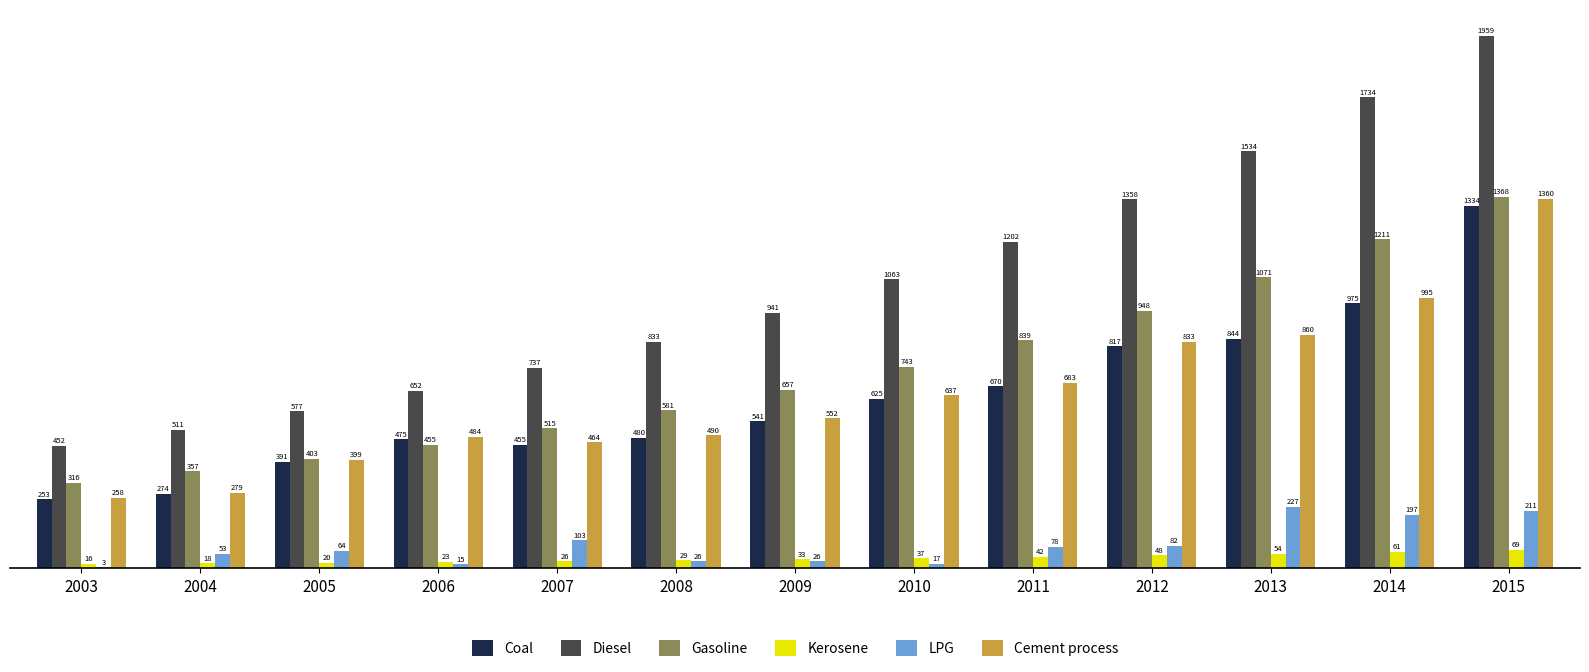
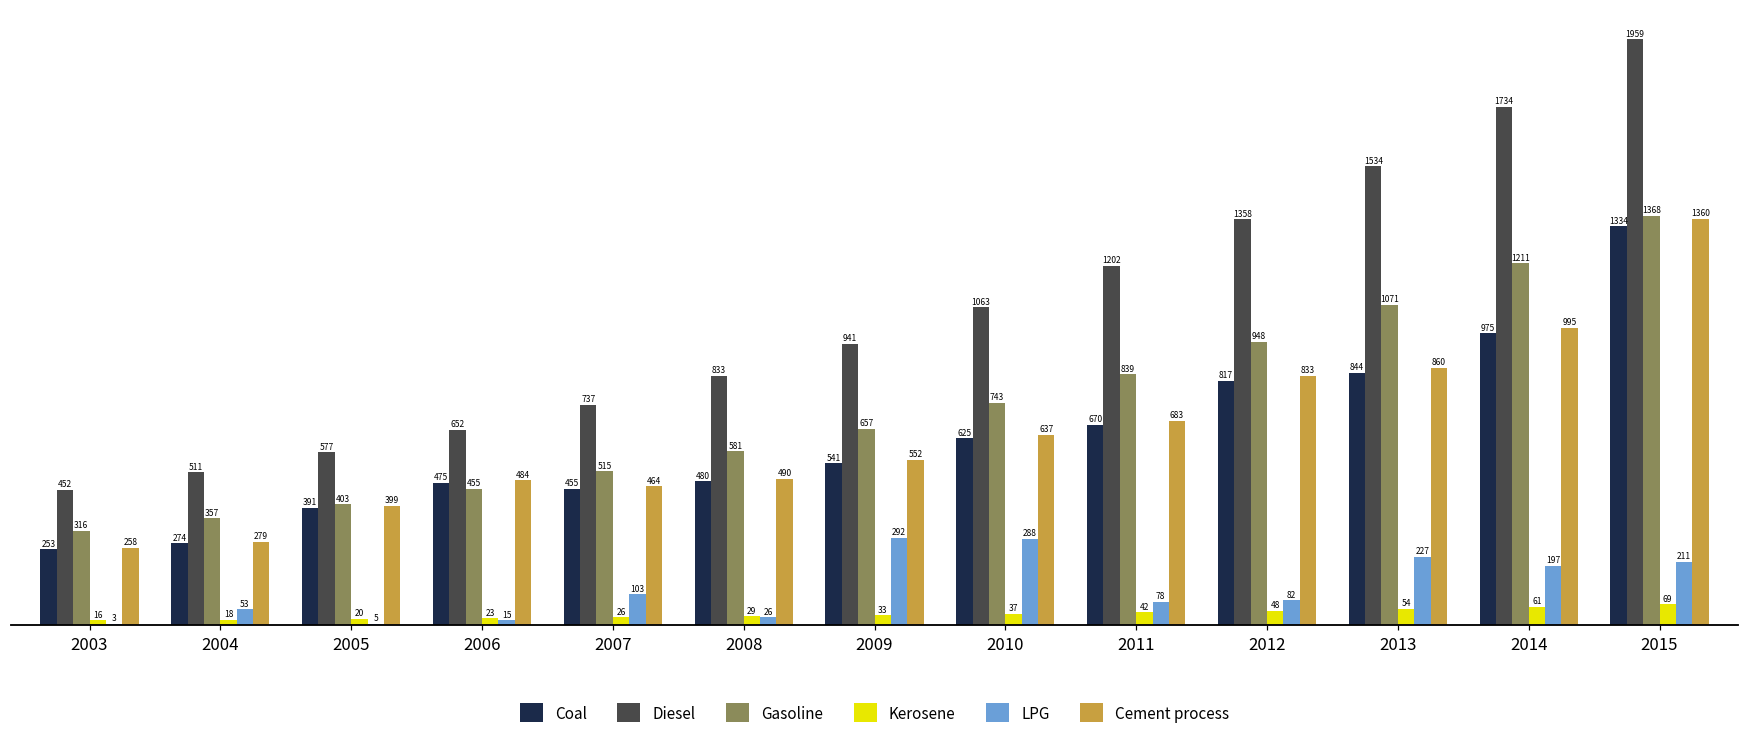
  {
    "Gasoline": {
      "2003": 316,
      "2004": 357,
      "2005": 403,
      "2006": 455,
      "2007": 515,
      "2008": 581,
      "2009": 657,
      "2010": 743,
      "2011": 839,
      "2012": 948,
      "2013": 1071,
      "2014": 1211,
      "2015": 1368
    },
    "Kerosene": {
      "2003": 16,
      "2004": 18,
      "2005": 20,
      "2006": 23,
      "2007": 26,
      "2008": 29,
      "2009": 33,
      "2010": 37,
      "2011": 42,
      "2012": 48,
      "2013": 54,
      "2014": 61,
      "2015": 69
    },
    "LPG": {
      "2003": 3,
      "2004": 53,
-     "2005": 64,
+     "2005": 5,
      "2006": 15,
      "2007": 103,
      "2008": 26,
-     "2009": 26,
-     "2010": 17,
+     "2009": 292,
+     "2010": 288,
      "2011": 78,
      "2012": 82,
      "2013": 227,
      "2014": 197,
      "2015": 211
    },
    "Cement process": {
      "2003": 258,
      "2004": 279,
      "2005": 399,
      "2006": 484,
      "2007": 464,
      "2008": 490,
      "2009": 552,
      "2010": 637,
      "2011": 683,
      "2012": 833,
      "2013": 860,
      "2014": 995,
      "2015": 1360
    }
  }
